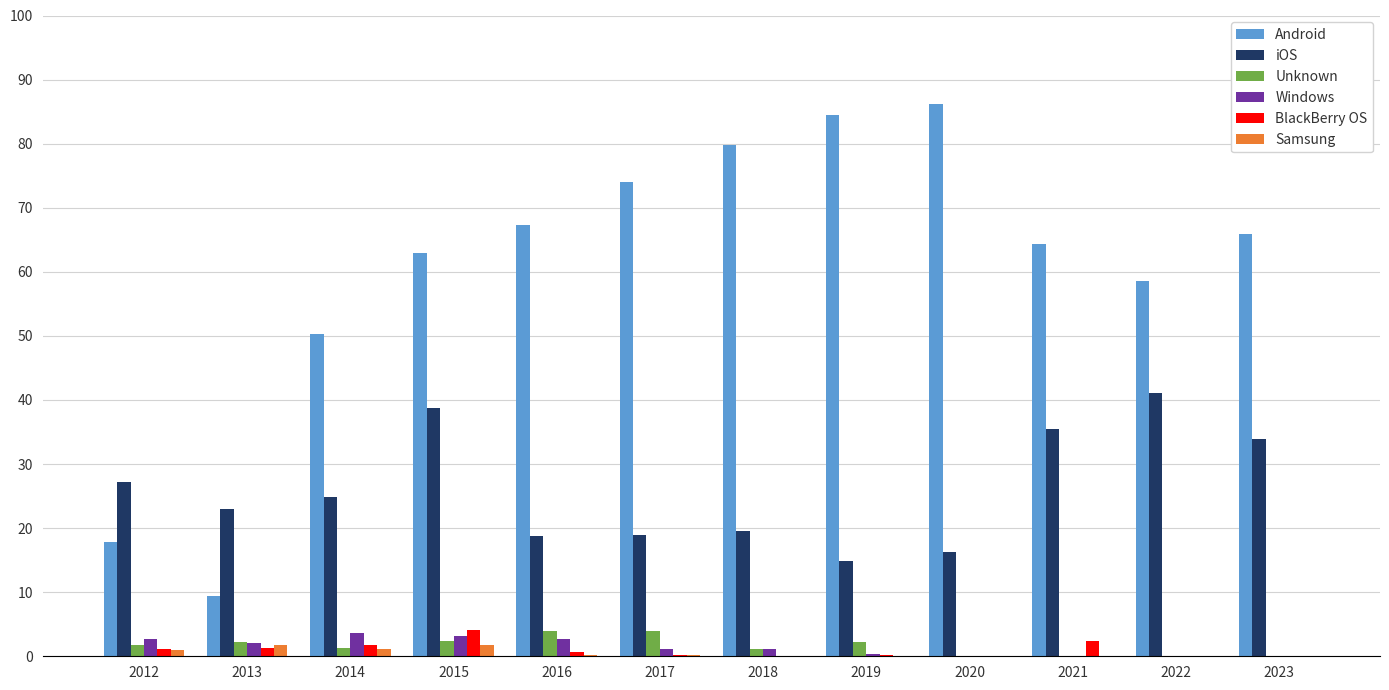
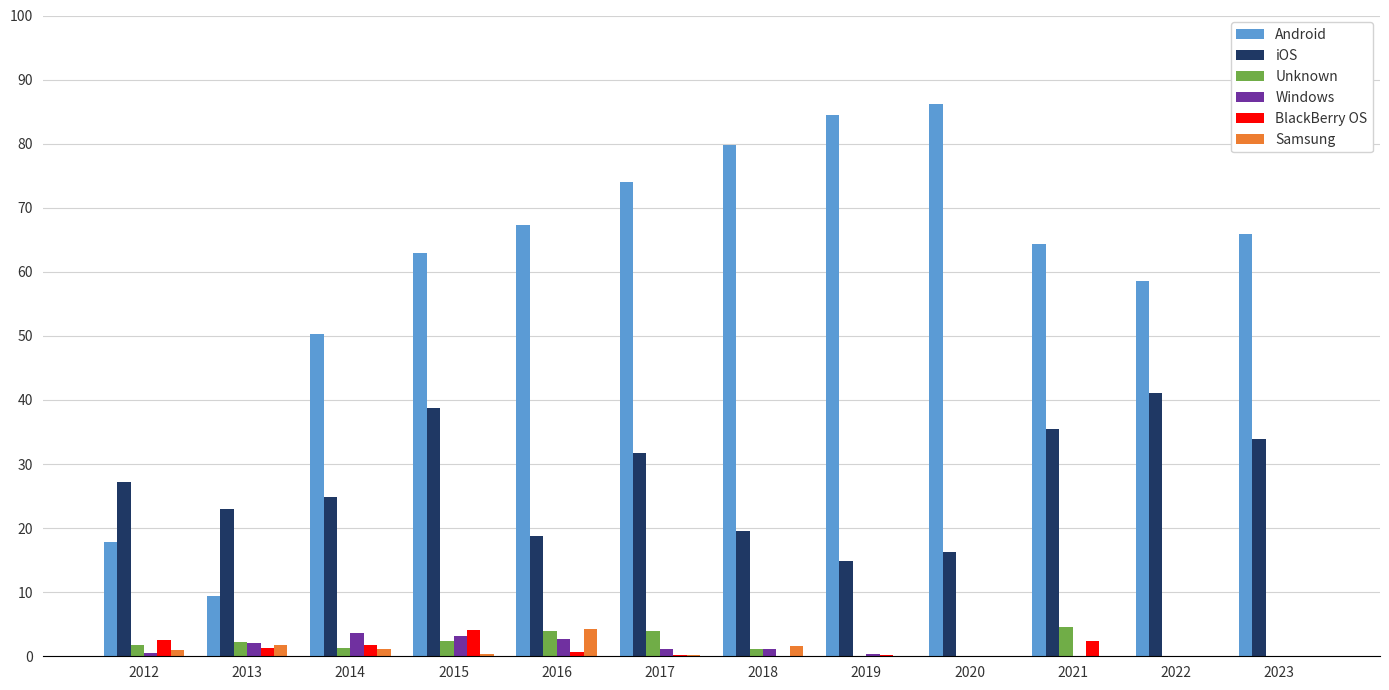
  {
    "Android": {
      "2012": 18,
      "2013": 9,
      "2014": 50,
      "2015": 63,
      "2016": 67,
      "2017": 74,
      "2018": 80,
      "2019": 84,
      "2020": 86,
      "2021": 64,
      "2022": 59,
      "2023": 66
    },
    "iOS": {
      "2012": 27,
      "2013": 23,
      "2014": 25,
      "2015": 39,
      "2016": 19,
-     "2017": 19,
+     "2017": 32,
      "2018": 20,
      "2019": 15,
      "2020": 16,
      "2021": 35,
      "2022": 41,
      "2023": 34
    },
    "Unknown": {
      "2012": 2,
      "2013": 2,
      "2014": 1,
      "2015": 2,
      "2016": 4,
      "2017": 4,
      "2018": 1,
-     "2019": 2,
-     "2021": 0
+     "2019": 0,
+     "2021": 5
    },
    "Windows": {
-     "2012": 3,
+     "2012": 0,
      "2013": 2,
      "2014": 4,
      "2015": 3,
      "2016": 3,
      "2017": 1,
      "2018": 1
    },
    "BlackBerry OS": {
-     "2012": 1,
+     "2012": 3,
      "2013": 1,
      "2014": 2,
      "2015": 4,
      "2016": 1,
      "2021": 2,
      "2023": 0
    },
    "Samsung": {
      "2012": 1,
      "2013": 2,
      "2014": 1,
-     "2015": 2,
-     "2016": 0,
-     "2018": 0
+     "2015": 0,
+     "2016": 4,
+     "2018": 2
    }
  }
